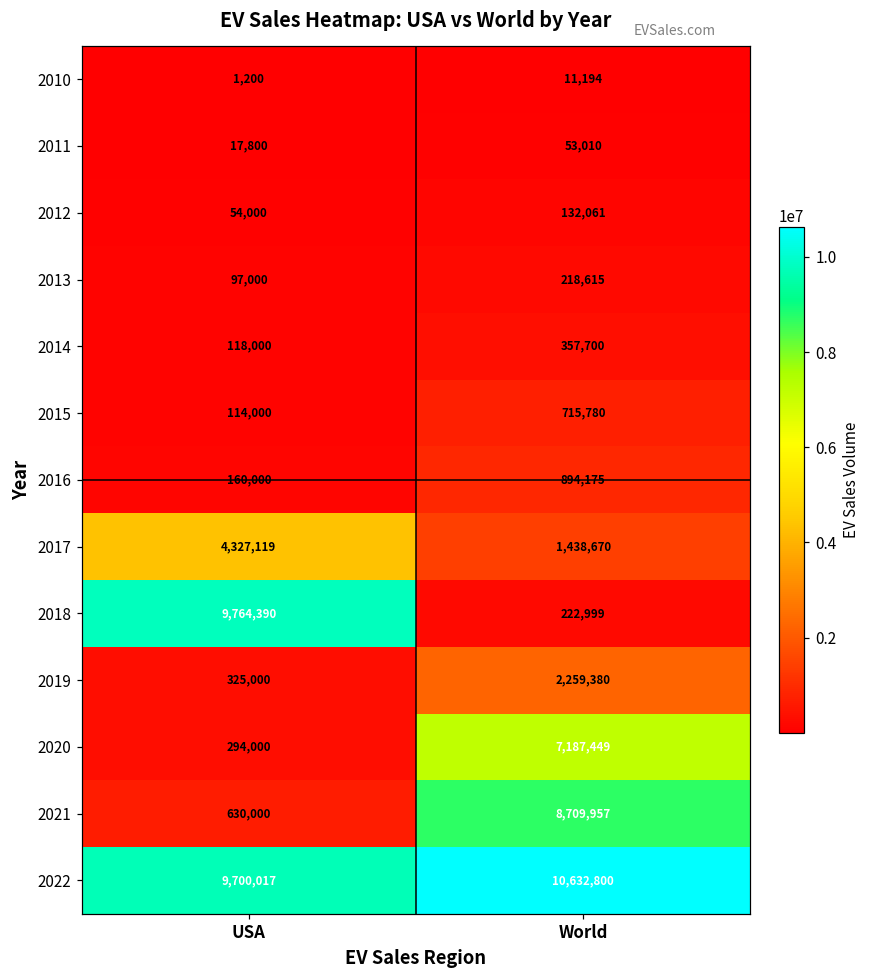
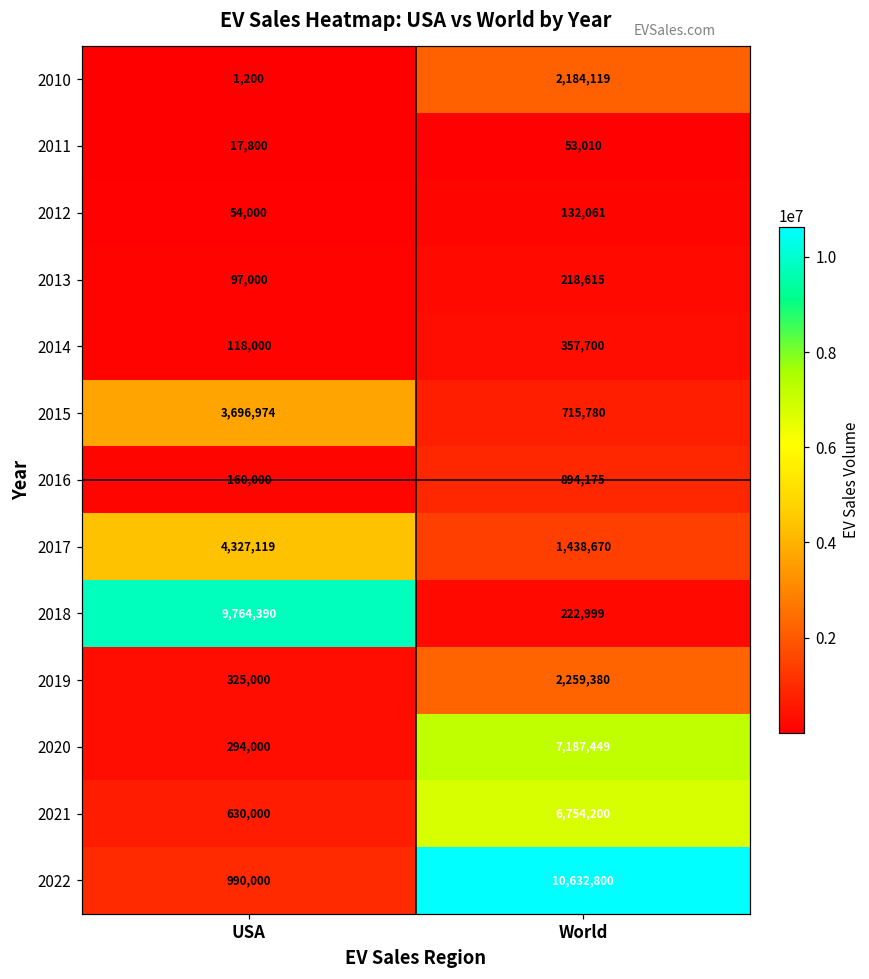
  {
    "2010": {
      "USA": "1,200",
-     "World": "11,194"
+     "World": "2,184,119"
    },
    "2011": {
      "USA": "17,800",
      "World": "53,010"
    },
    "2012": {
      "USA": "54,000",
      "World": "132,061"
    },
    "2013": {
      "USA": "97,000",
      "World": "218,615"
    },
    "2014": {
      "USA": "118,000",
      "World": "357,700"
    },
    "2015": {
-     "USA": "114,000",
+     "USA": "3,696,974",
      "World": "715,780"
    },
    "2016": {
      "USA": "160,000",
      "World": "894,175"
    },
    "2017": {
      "USA": "4,327,119",
      "World": "1,438,670"
    },
    "2018": {
      "USA": "9,764,390",
      "World": "222,999"
    },
    "2019": {
      "USA": "325,000",
      "World": "2,259,380"
    },
    "2020": {
      "USA": "294,000",
      "World": "7,187,449"
    },
    "2021": {
      "USA": "630,000",
-     "World": "8,709,957"
+     "World": "6,754,200"
    },
    "2022": {
-     "USA": "9,700,017",
+     "USA": "990,000",
      "World": "10,632,800"
    }
  }
